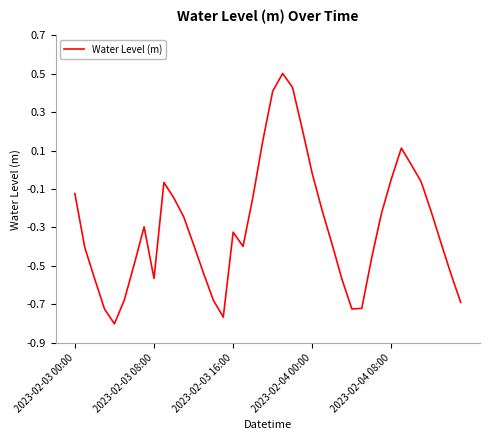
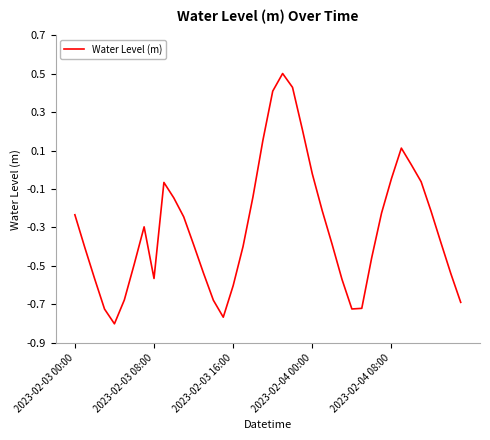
  {
-   "2023-02-03 00:00": -0.12,
+   "2023-02-03 00:00": -0.23,
    "2023-02-03 08:00": -0.57,
-   "2023-02-03 16:00": -0.32,
+   "2023-02-03 16:00": -0.60,
    "2023-02-04 00:00": -0.02,
    "2023-02-04 08:00": -0.05
  }
